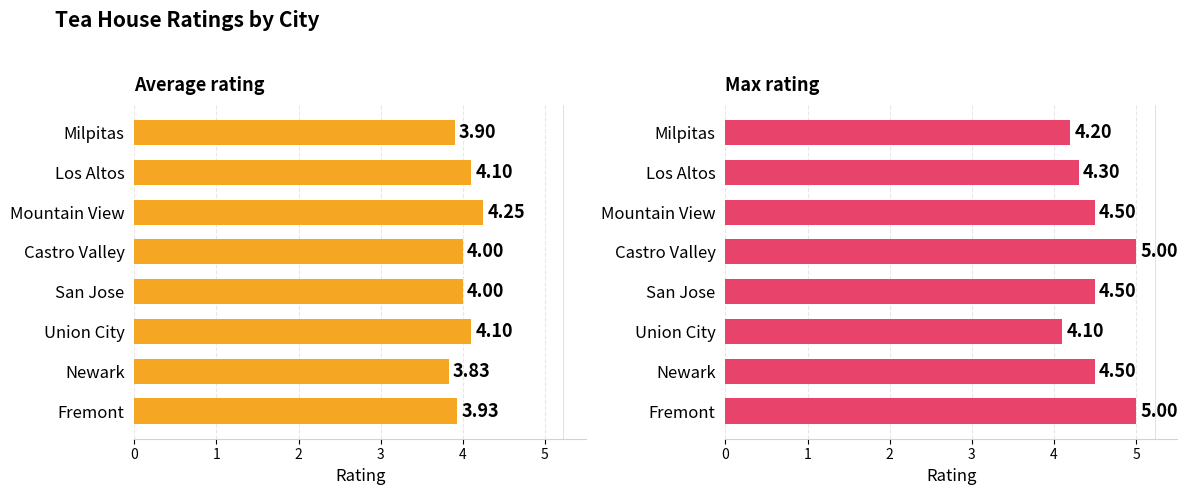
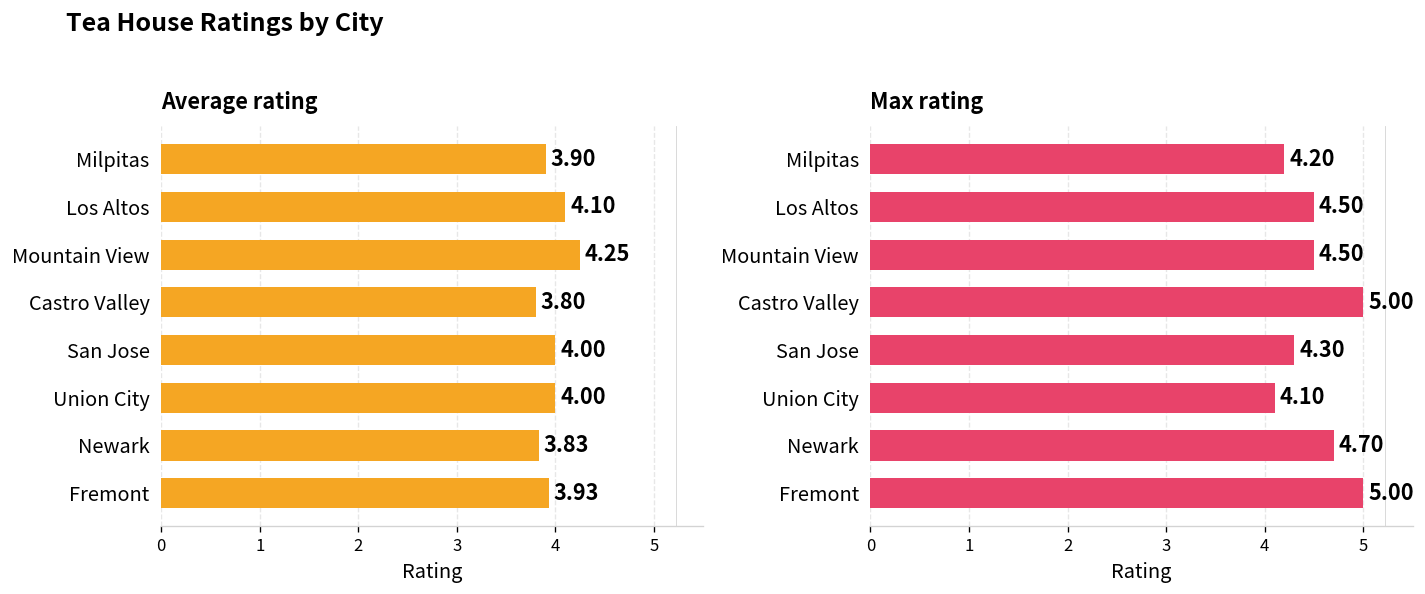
  {
    "Average rating": {
      "Milpitas": 3.90,
      "Los Altos": 4.10,
      "Mountain View": 4.25,
-     "Castro Valley": 4.00,
+     "Castro Valley": 3.80,
      "San Jose": 4.00,
-     "Union City": 4.10,
+     "Union City": 4.00,
      "Newark": 3.83,
      "Fremont": 3.93
    },
    "Max rating": {
      "Milpitas": 4.20,
-     "Los Altos": 4.30,
+     "Los Altos": 4.50,
      "Mountain View": 4.50,
      "Castro Valley": 5.00,
-     "San Jose": 4.50,
+     "San Jose": 4.30,
      "Union City": 4.10,
-     "Newark": 4.50,
+     "Newark": 4.70,
      "Fremont": 5.00
    }
  }
